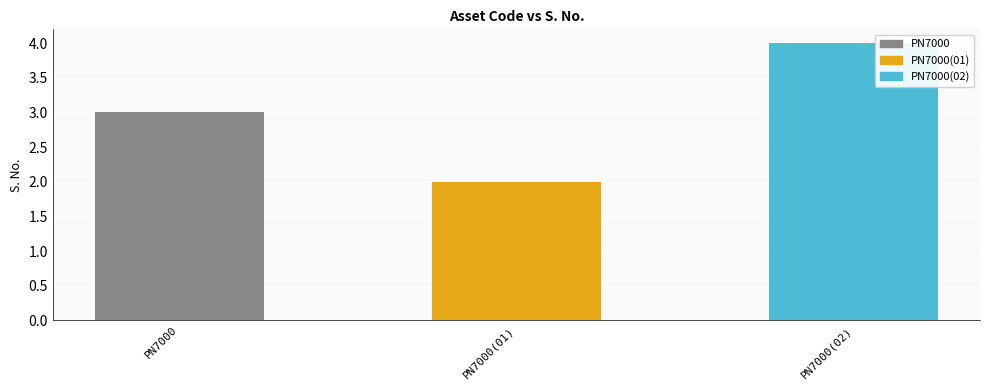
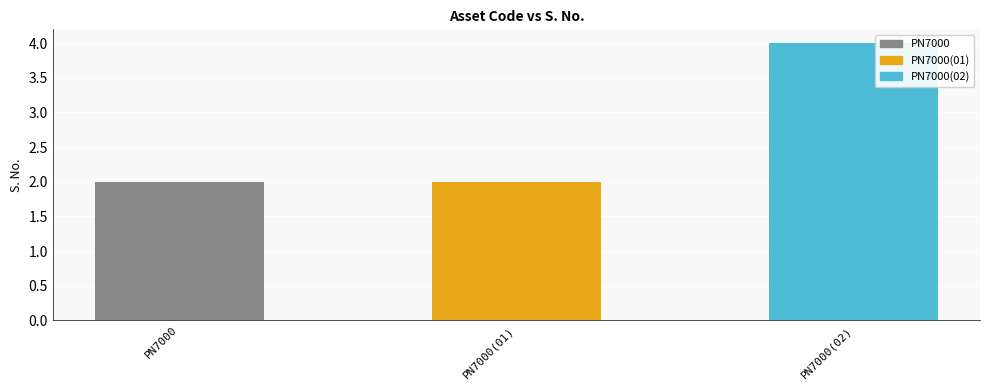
  {
-   "PN7000": 3,
+   "PN7000": 2,
    "PN7000(01)": 2,
    "PN7000(02)": 4
  }
